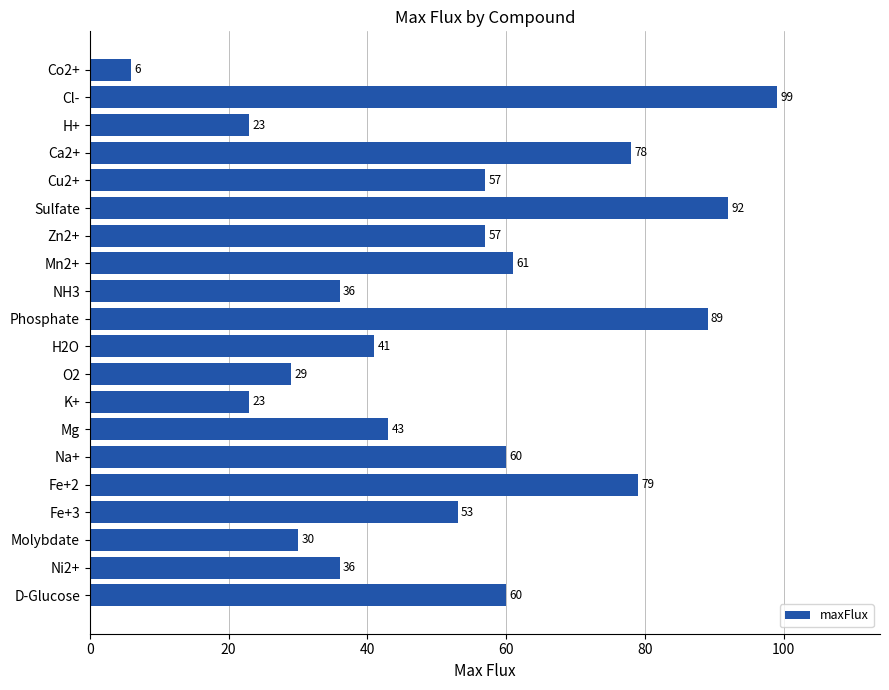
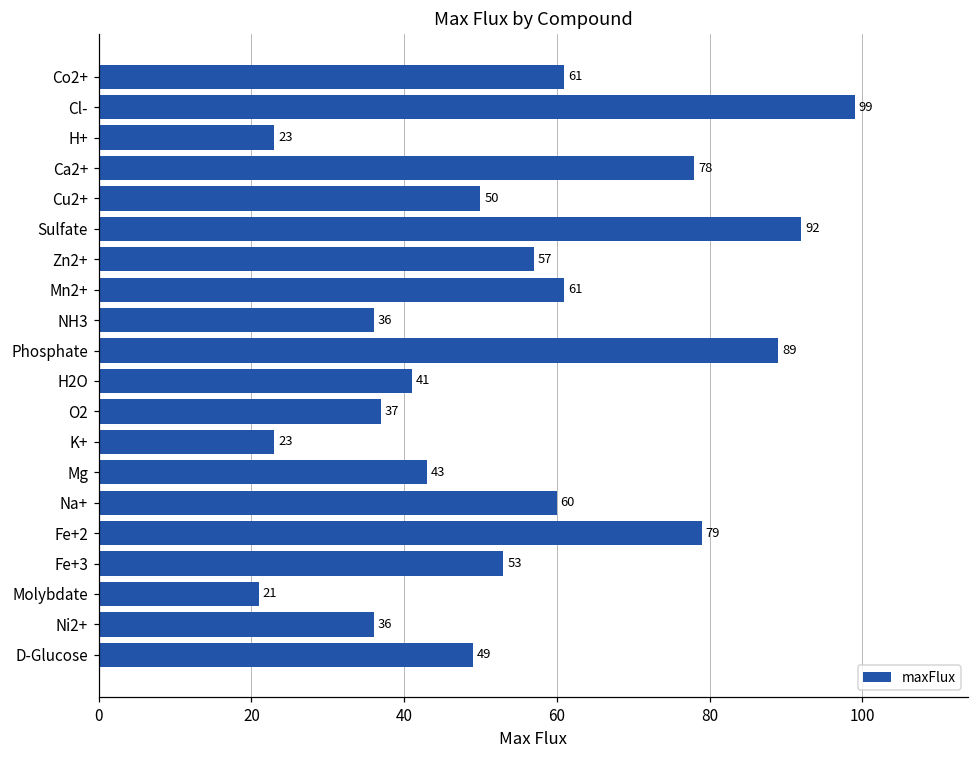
  {
-   "Co2+": 6,
+   "Co2+": 61,
    "Cl-": 99,
    "H+": 23,
    "Ca2+": 78,
-   "Cu2+": 57,
+   "Cu2+": 50,
    "Sulfate": 92,
    "Zn2+": 57,
    "Mn2+": 61,
    "NH3": 36,
    "Phosphate": 89,
    "H2O": 41,
-   "O2": 29,
+   "O2": 37,
    "K+": 23,
    "Mg": 43,
    "Na+": 60,
    "Fe+2": 79,
    "Fe+3": 53,
-   "Molybdate": 30,
+   "Molybdate": 21,
    "Ni2+": 36,
-   "D-Glucose": 60
+   "D-Glucose": 49
  }
